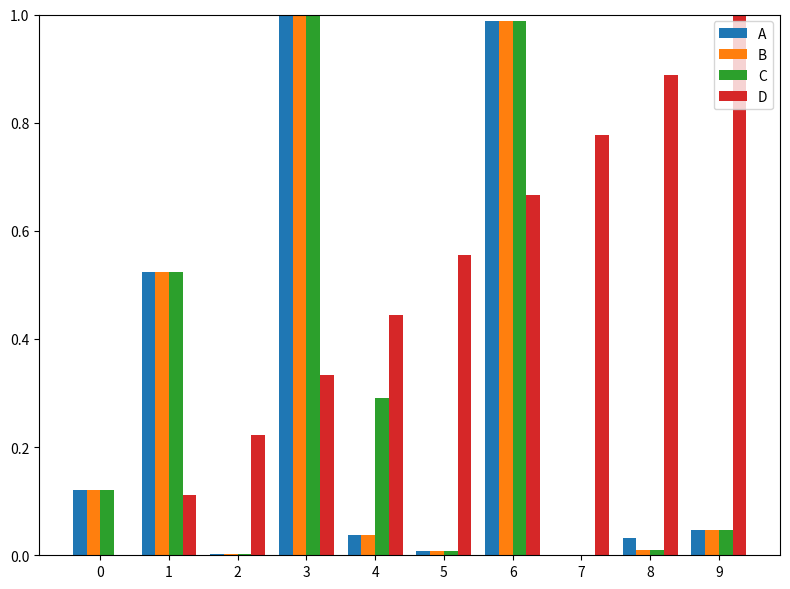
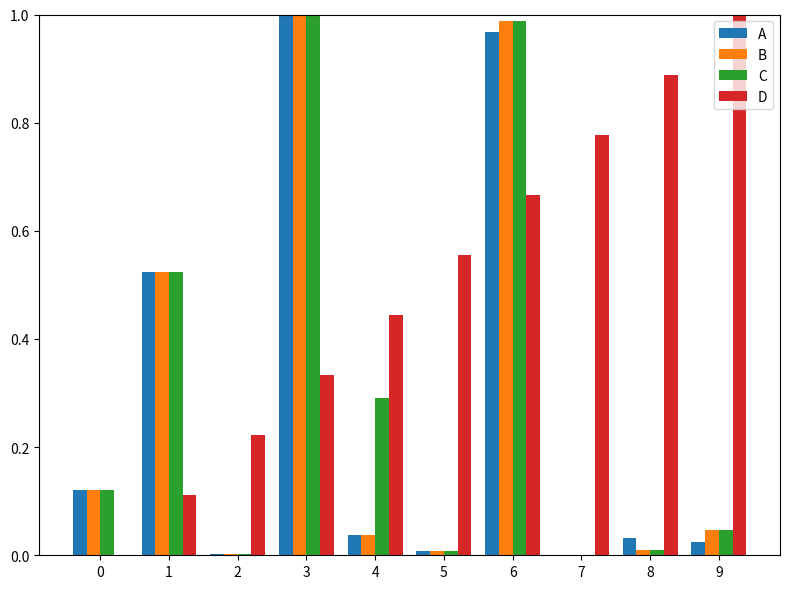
  {
    "A": {
      "0": 0.12,
      "1": 0.52,
      "3": 1.00,
      "4": 0.04,
      "5": 0.01,
-     "6": 0.99,
+     "6": 0.97,
      "7": 0.00,
      "8": 0.03,
-     "9": 0.05
+     "9": 0.02
    },
    "B": {
      "0": 0.12,
      "1": 0.52,
      "3": 1.00,
      "4": 0.04,
      "5": 0.01,
      "6": 0.99,
      "7": 0.00,
      "8": 0.01,
      "9": 0.05
    },
    "C": {
      "0": 0.12,
      "1": 0.52,
      "3": 1.00,
      "4": 0.29,
      "5": 0.01,
      "6": 0.99,
      "7": 0.00,
      "8": 0.01,
      "9": 0.05
    },
    "D": {
      "0": 0.00,
      "1": 0.11,
      "2": 0.22,
      "3": 0.33,
      "4": 0.44,
      "5": 0.56,
      "6": 0.67,
      "7": 0.78,
      "8": 0.89,
      "9": 1.00
    }
  }
